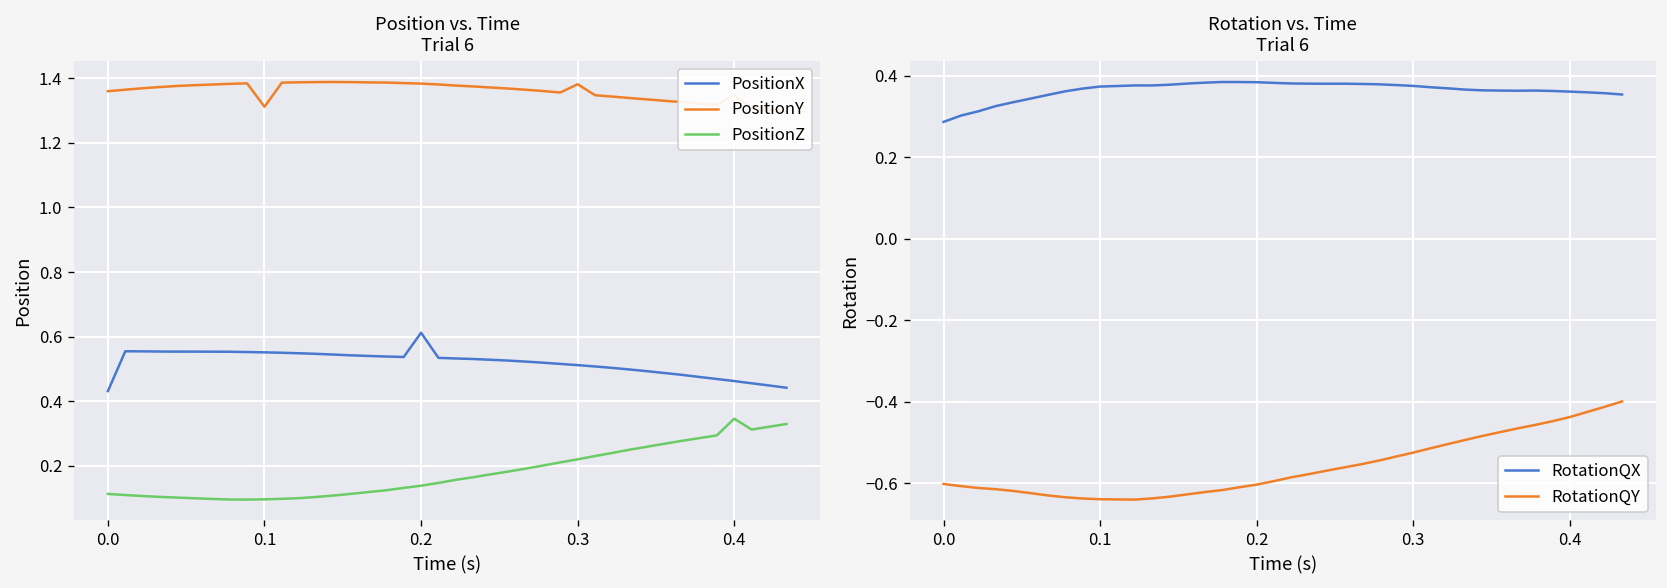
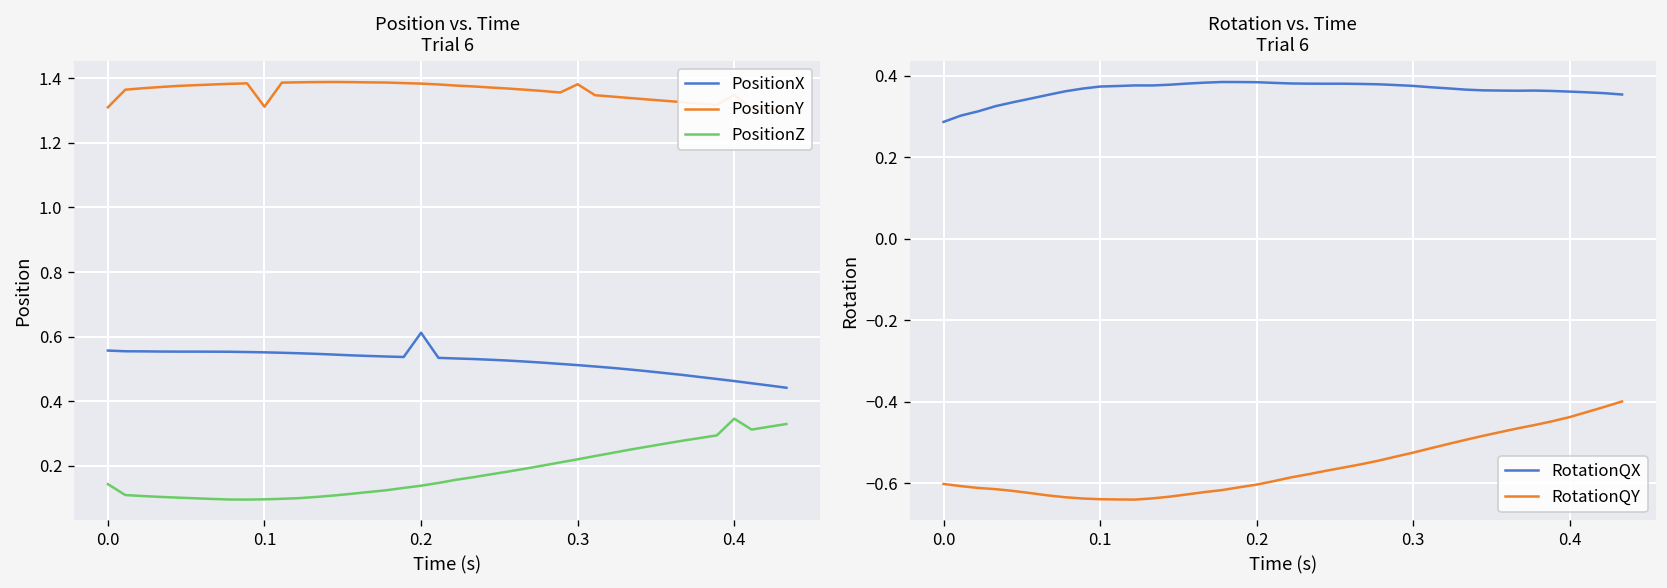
  {
    "Position vs. Time Trial 6": {
      "PositionX": {
-       "0.0": 0.43,
+       "0.0": 0.56,
        "0.1": 0.55,
        "0.2": 0.61,
        "0.3": 0.51,
        "0.4": 0.46
      },
      "PositionY": {
-       "0.0": 1.36,
+       "0.0": 1.31,
        "0.1": 1.31,
        "0.2": 1.38,
        "0.3": 1.38
      },
      "PositionZ": {
-       "0.0": 0.11,
+       "0.0": 0.14,
        "0.1": 0.10,
        "0.2": 0.14,
        "0.3": 0.22,
        "0.4": 0.35
      }
    },
    "Rotation vs. Time Trial 6": {
      "RotationQX": {
        "0.0": 0.29,
        "0.1": 0.37,
        "0.2": 0.38,
        "0.3": 0.37,
        "0.4": 0.36
      },
      "RotationQY": {
        "0.0": -0.60,
        "0.1": -0.64,
        "0.2": -0.60,
        "0.3": -0.52,
        "0.4": -0.44
      }
    }
  }
